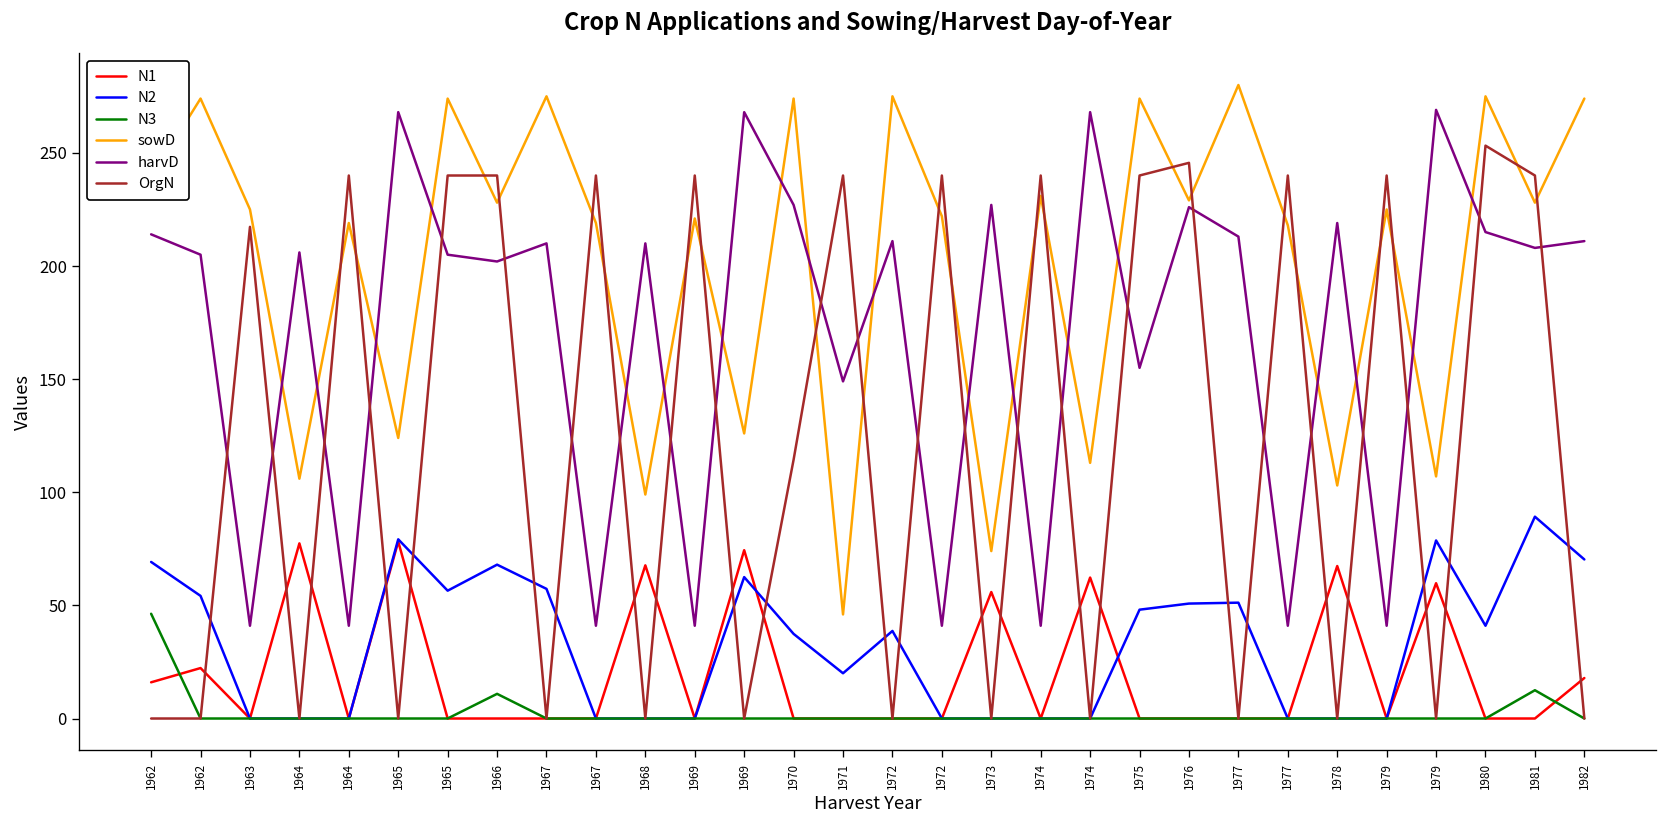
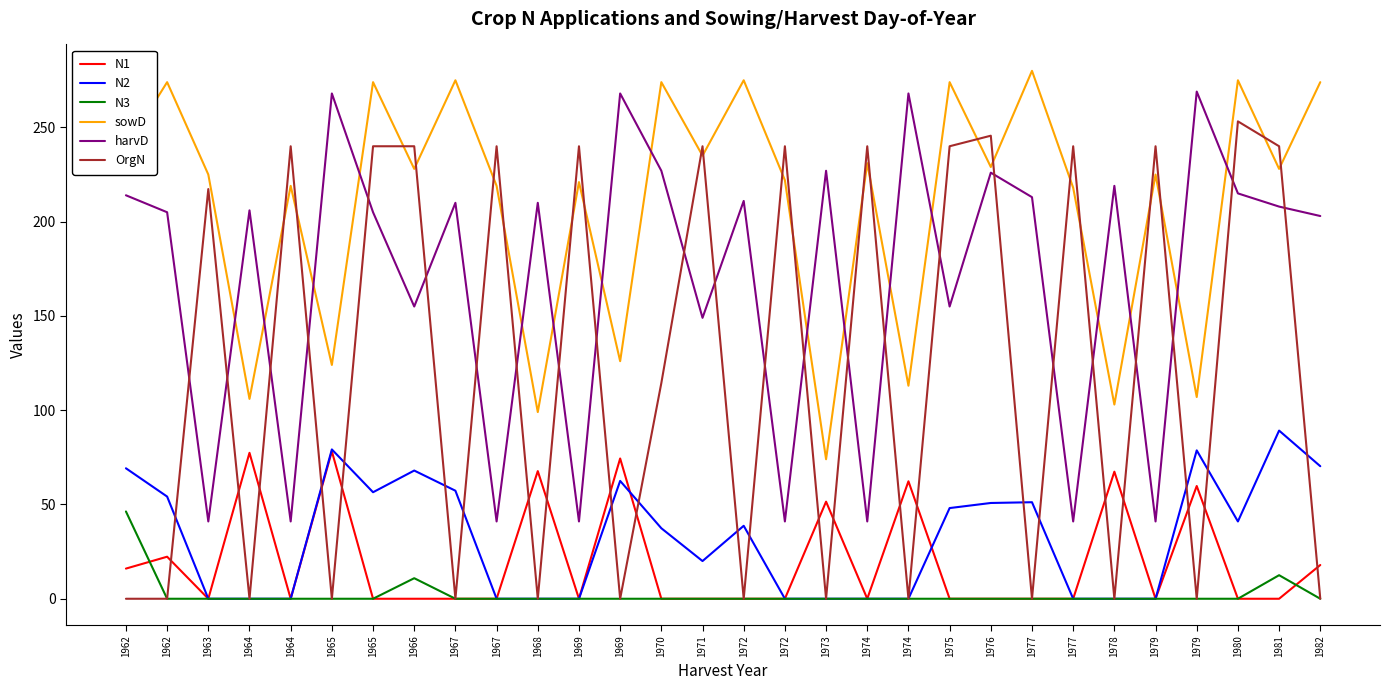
  {
    "N1": {
      "1966": 0,
      "1968": 68,
-     "1973": 56,
+     "1973": 52,
      "1978": 67,
      "1981": 0,
      "1982": 18
    },
    "N2": {
      "1966": 68,
      "1970": 37,
      "1971": 20,
      "1975": 48,
      "1976": 51,
      "1980": 41,
      "1981": 89,
      "1982": 70
    },
    "N3": {
      "1966": 11,
      "1981": 13
    },
    "sowD": {
      "1963": 225,
      "1966": 228,
      "1968": 99,
      "1970": 274,
-     "1971": 46,
+     "1971": 235,
      "1973": 74,
      "1975": 274,
      "1976": 229,
      "1978": 103,
      "1980": 275,
      "1981": 228,
      "1982": 274
    },
    "harvD": {
      "1963": 41,
-     "1966": 202,
+     "1966": 155,
      "1968": 210,
      "1970": 227,
      "1971": 149,
      "1973": 227,
      "1975": 155,
      "1976": 226,
      "1978": 219,
      "1980": 215,
      "1981": 208,
-     "1982": 211
+     "1982": 203
    },
    "OrgN": {
      "1963": 217,
      "1966": 240,
      "1970": 114,
      "1971": 240,
      "1975": 240,
      "1976": 246,
      "1980": 253,
      "1981": 240
    }
  }
